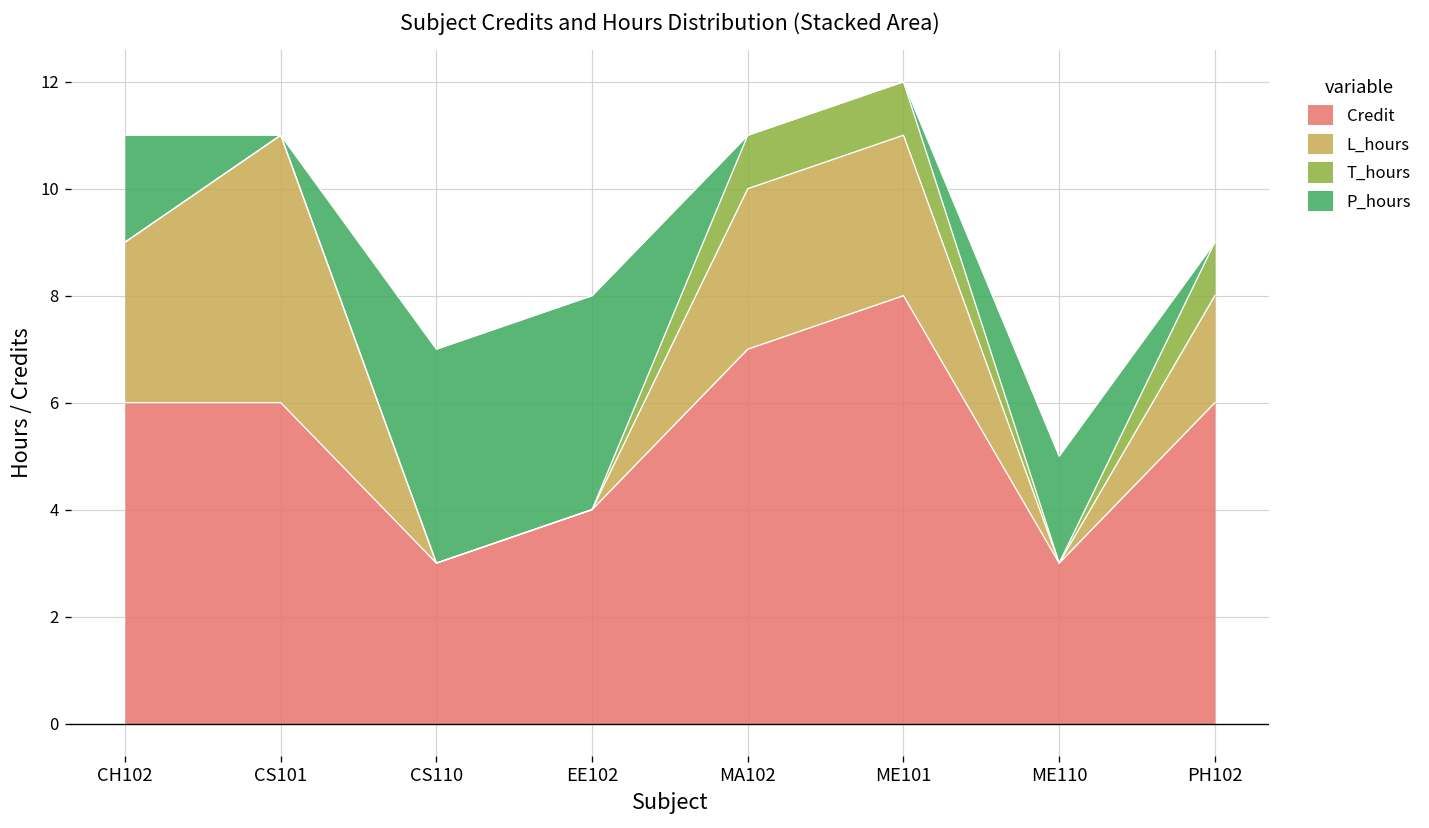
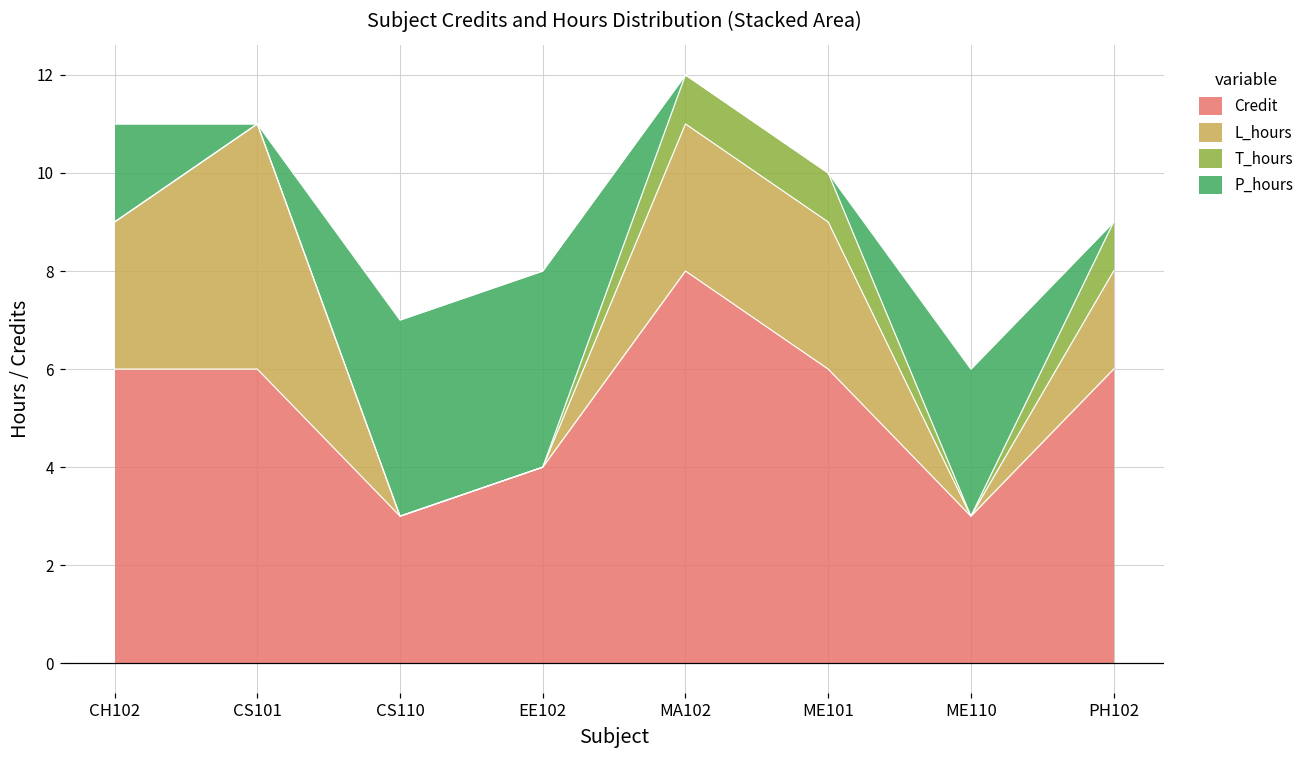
  {
    "Credit": {
      "CH102": 6,
      "CS101": 6,
-     "MA102": 7,
-     "ME101": 8,
+     "MA102": 8,
+     "ME101": 6,
      "PH102": 6
    },
    "L_hours": {
      "MA102": 3,
      "ME101": 3,
      "PH102": 2
    },
    "P_hours": {
      "CH102": 2,
      "CS110": 4,
      "EE102": 4,
-     "ME110": 2
+     "ME110": 3
    }
  }
